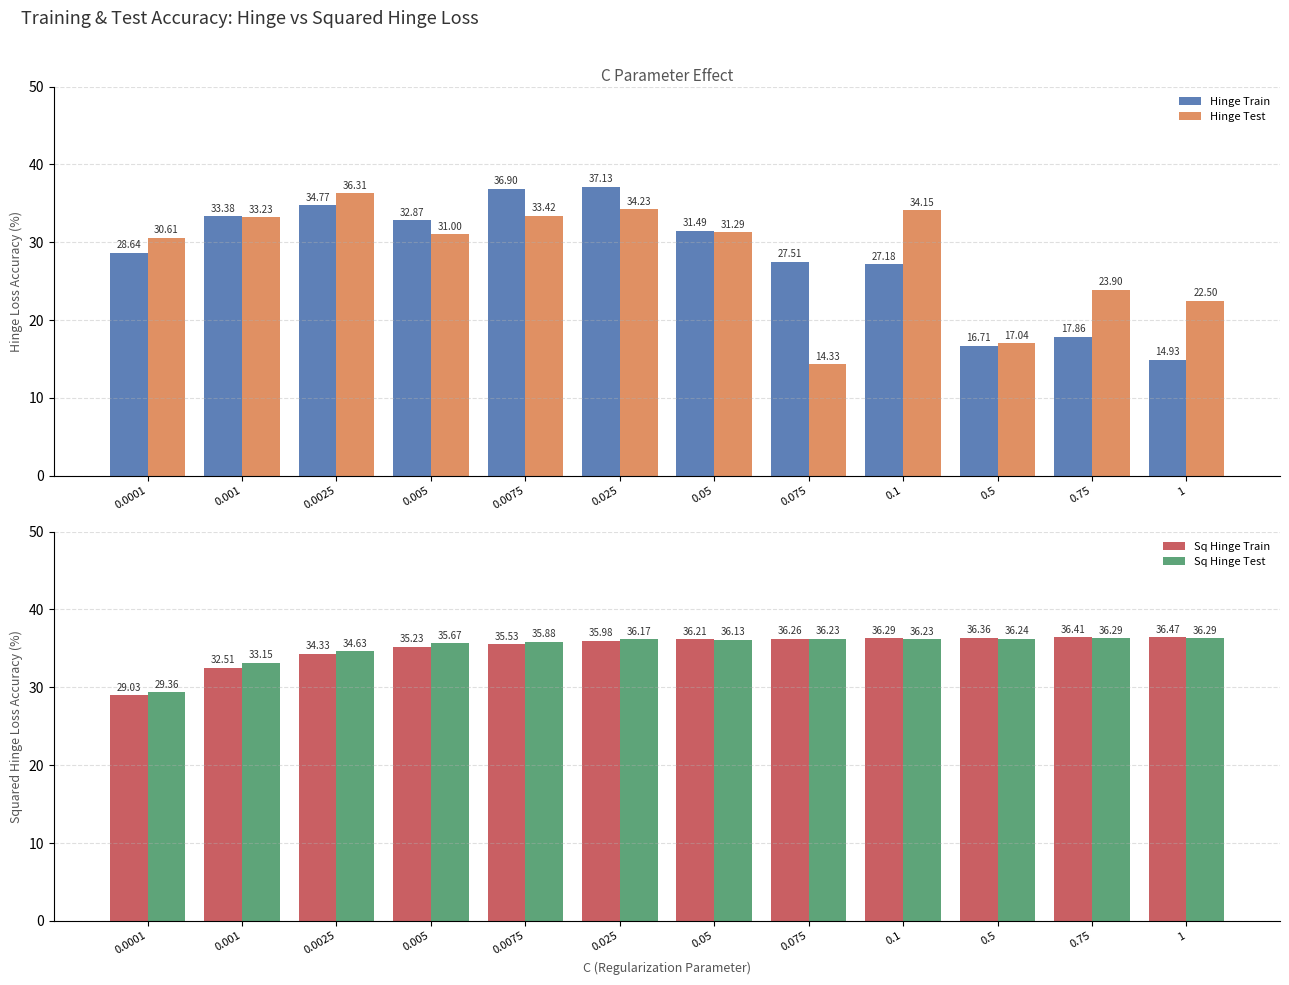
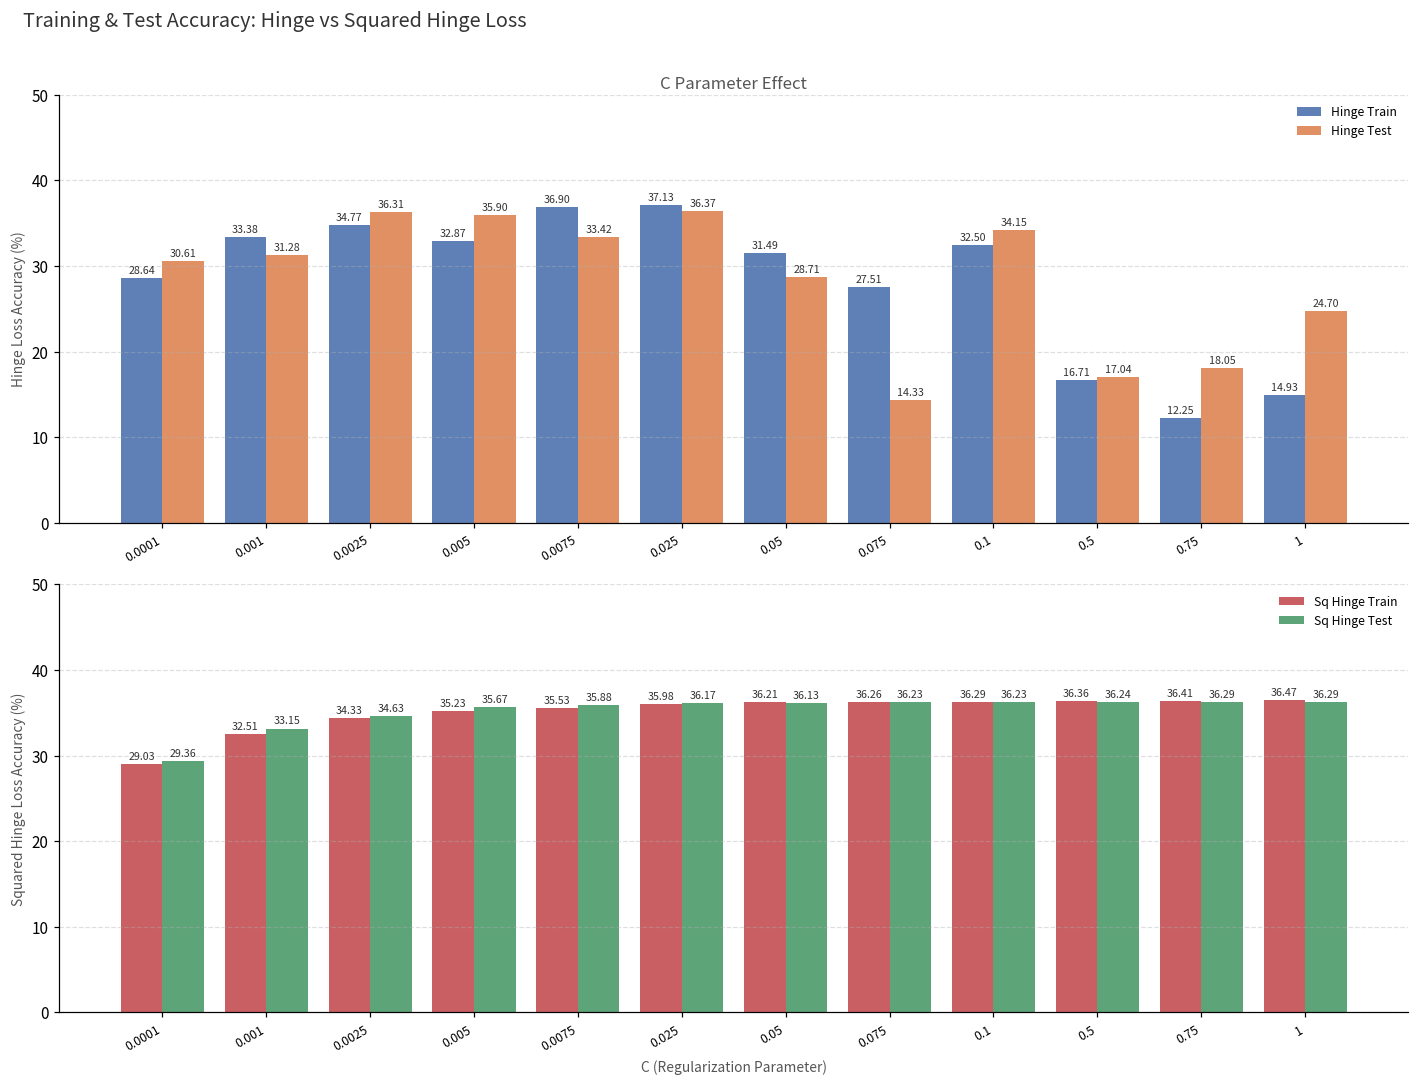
  {
    "C Parameter Effect": {
      "Hinge Train": {
        "0.0001": 28.64,
        "0.001": 33.38,
        "0.0025": 34.77,
        "0.005": 32.87,
        "0.0075": 36.90,
        "0.025": 37.13,
        "0.05": 31.49,
        "0.075": 27.51,
-       "0.1": 27.18,
+       "0.1": 32.50,
        "0.5": 16.71,
-       "0.75": 17.86,
+       "0.75": 12.25,
        "1": 14.93
      },
      "Hinge Test": {
        "0.0001": 30.61,
-       "0.001": 33.23,
+       "0.001": 31.28,
        "0.0025": 36.31,
-       "0.005": 31.00,
+       "0.005": 35.90,
        "0.0075": 33.42,
-       "0.025": 34.23,
-       "0.05": 31.29,
+       "0.025": 36.37,
+       "0.05": 28.71,
        "0.075": 14.33,
        "0.1": 34.15,
        "0.5": 17.04,
-       "0.75": 23.90,
-       "1": 22.50
+       "0.75": 18.05,
+       "1": 24.70
      }
    }
  }
